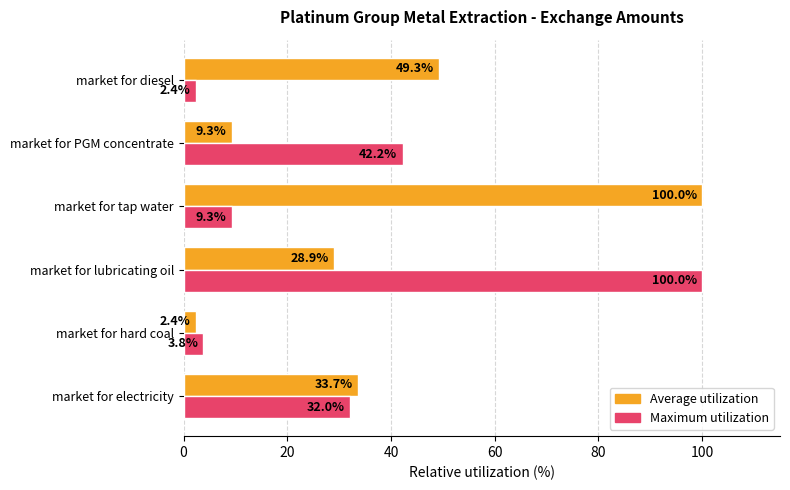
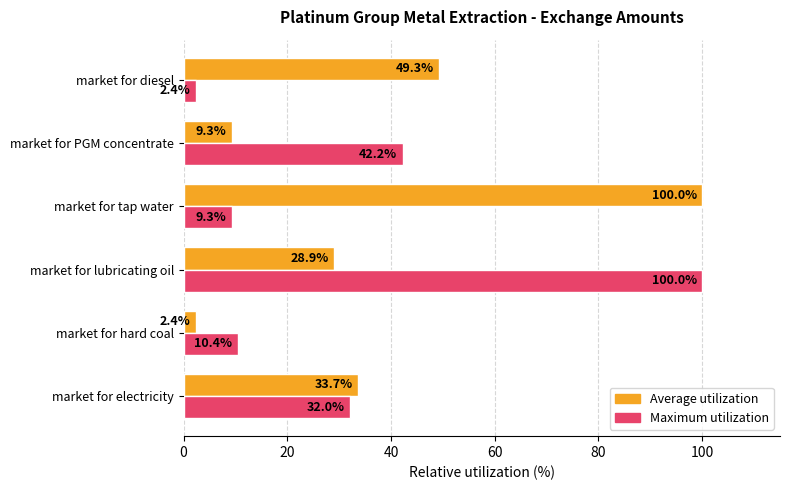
  {
    "Average utilization": {
      "market for diesel": "49.3%",
      "market for PGM concentrate": "9.3%",
      "market for tap water": "100.0%",
      "market for lubricating oil": "28.9%",
      "market for hard coal": "2.4%",
      "market for electricity": "33.7%"
    },
    "Maximum utilization": {
      "market for diesel": "2.4%",
      "market for PGM concentrate": "42.2%",
      "market for tap water": "9.3%",
      "market for lubricating oil": "100.0%",
-     "market for hard coal": "3.8%",
+     "market for hard coal": "10.4%",
      "market for electricity": "32.0%"
    }
  }
